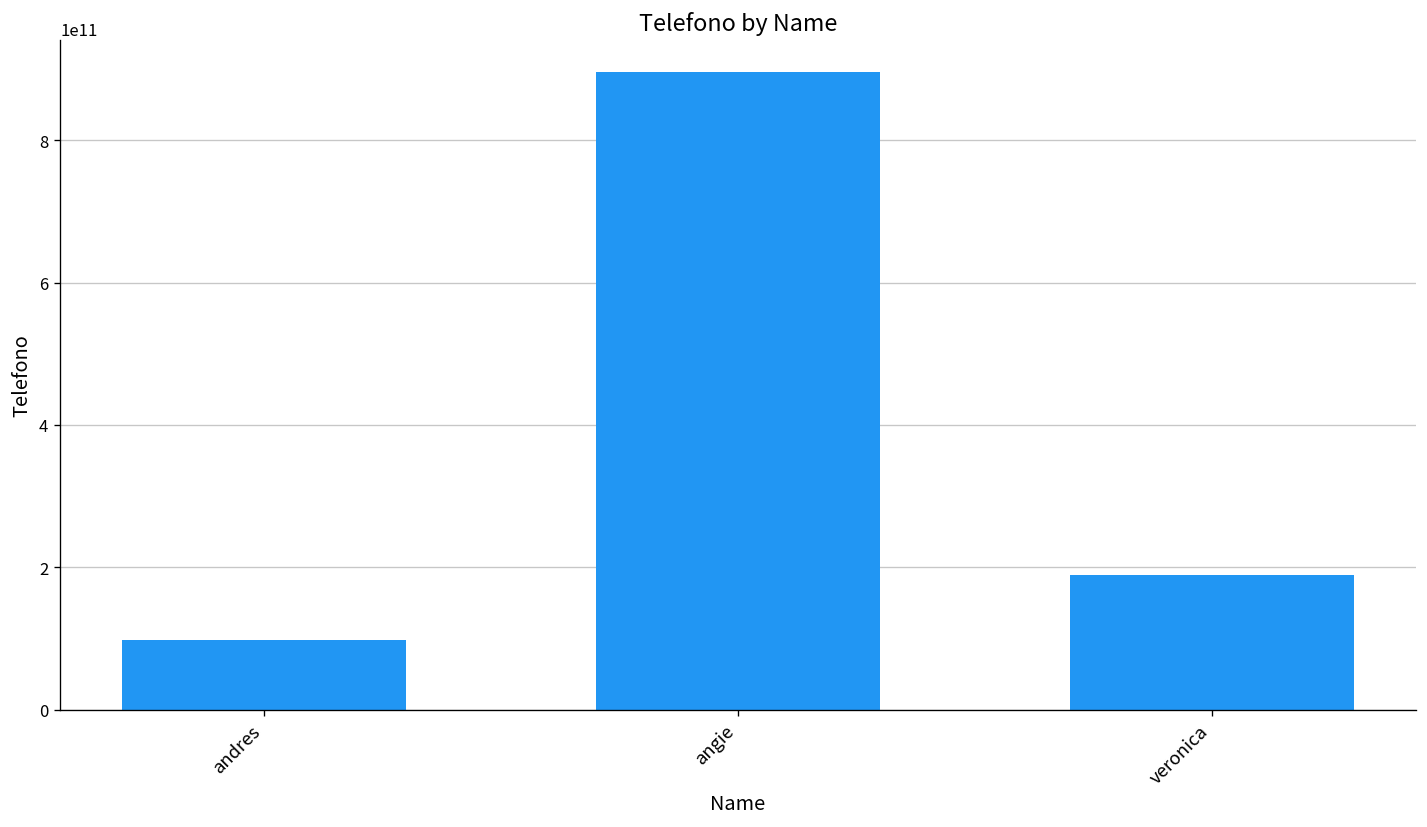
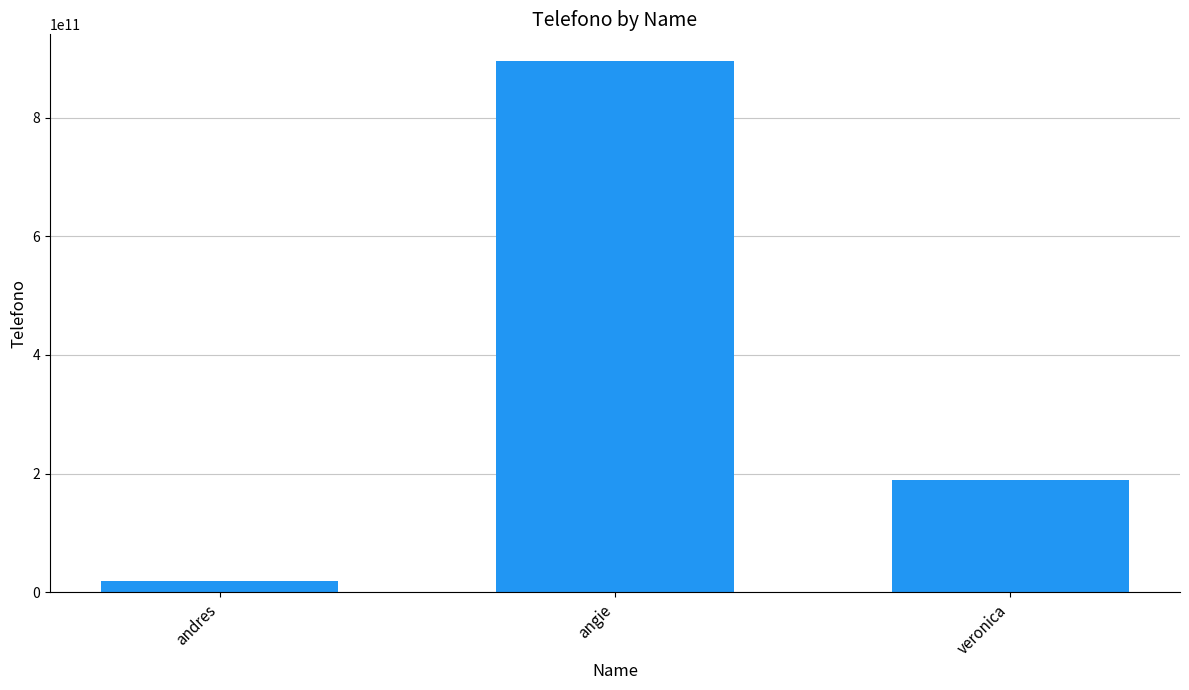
  {
-   "andres": 100000000000,
+   "andres": 20000000000,
    "angie": 900000000000,
    "veronica": 190000000000
  }
